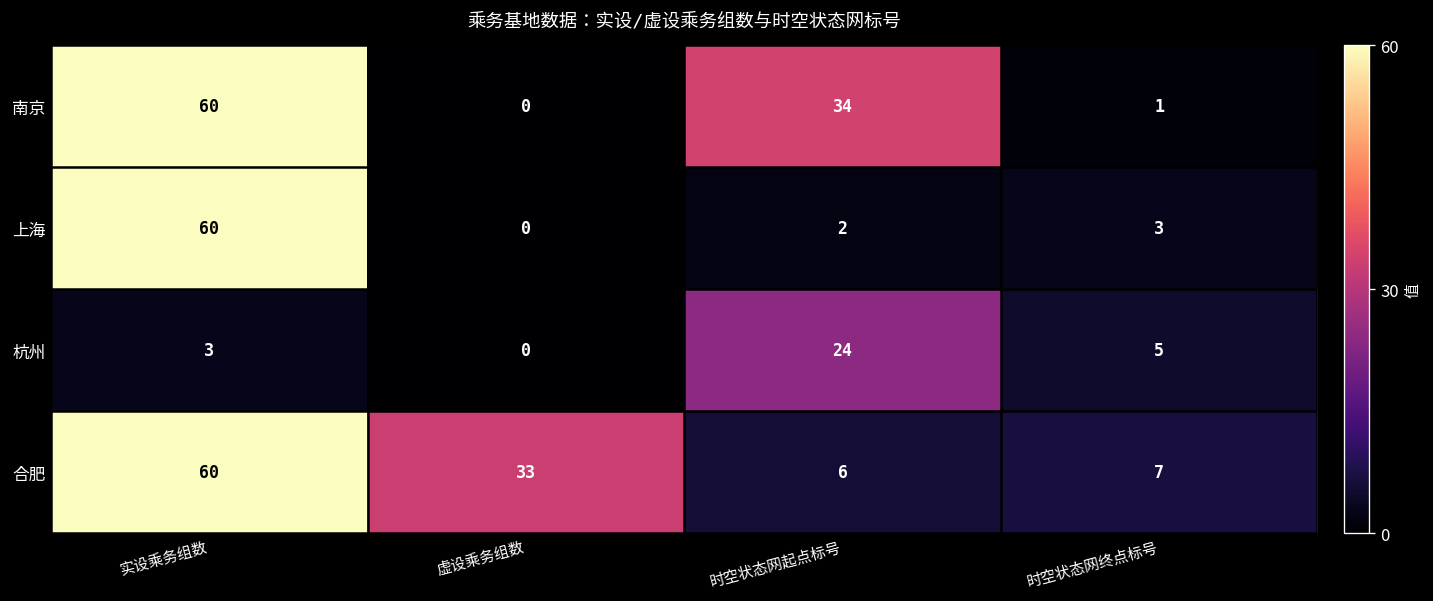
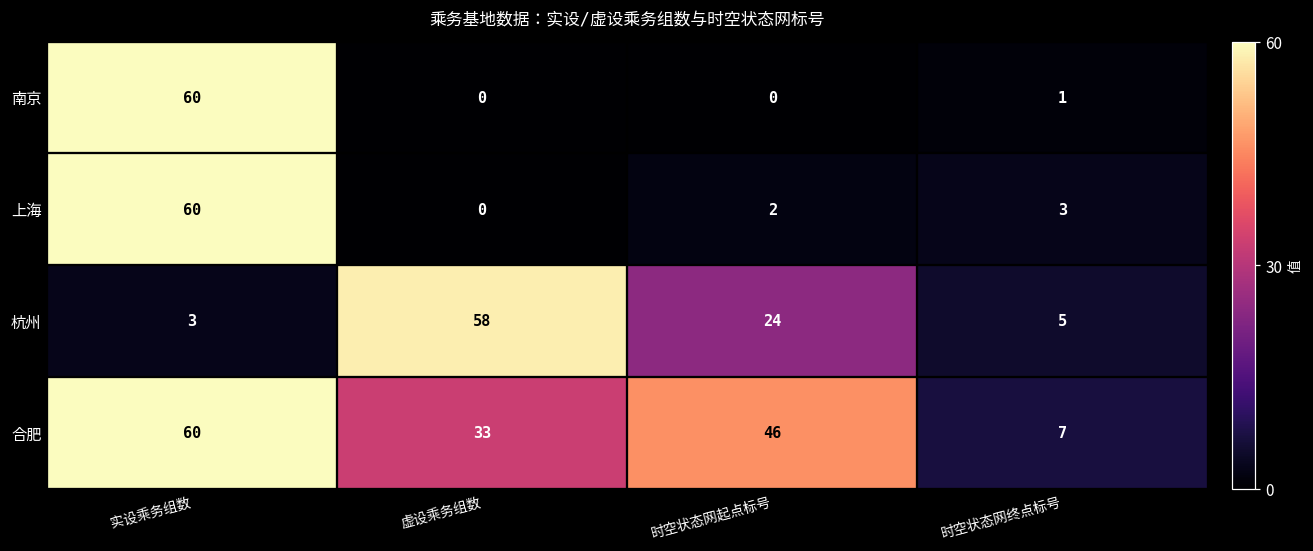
  {
    "南京": {
      "实设乘务组数": 60,
      "虚设乘务组数": 0,
-     "时空状态网起点标号": 34,
+     "时空状态网起点标号": 0,
      "时空状态网终点标号": 1
    },
    "上海": {
      "实设乘务组数": 60,
      "虚设乘务组数": 0,
      "时空状态网起点标号": 2,
      "时空状态网终点标号": 3
    },
    "杭州": {
      "实设乘务组数": 3,
-     "虚设乘务组数": 0,
+     "虚设乘务组数": 58,
      "时空状态网起点标号": 24,
      "时空状态网终点标号": 5
    },
    "合肥": {
      "实设乘务组数": 60,
      "虚设乘务组数": 33,
-     "时空状态网起点标号": 6,
+     "时空状态网起点标号": 46,
      "时空状态网终点标号": 7
    }
  }
